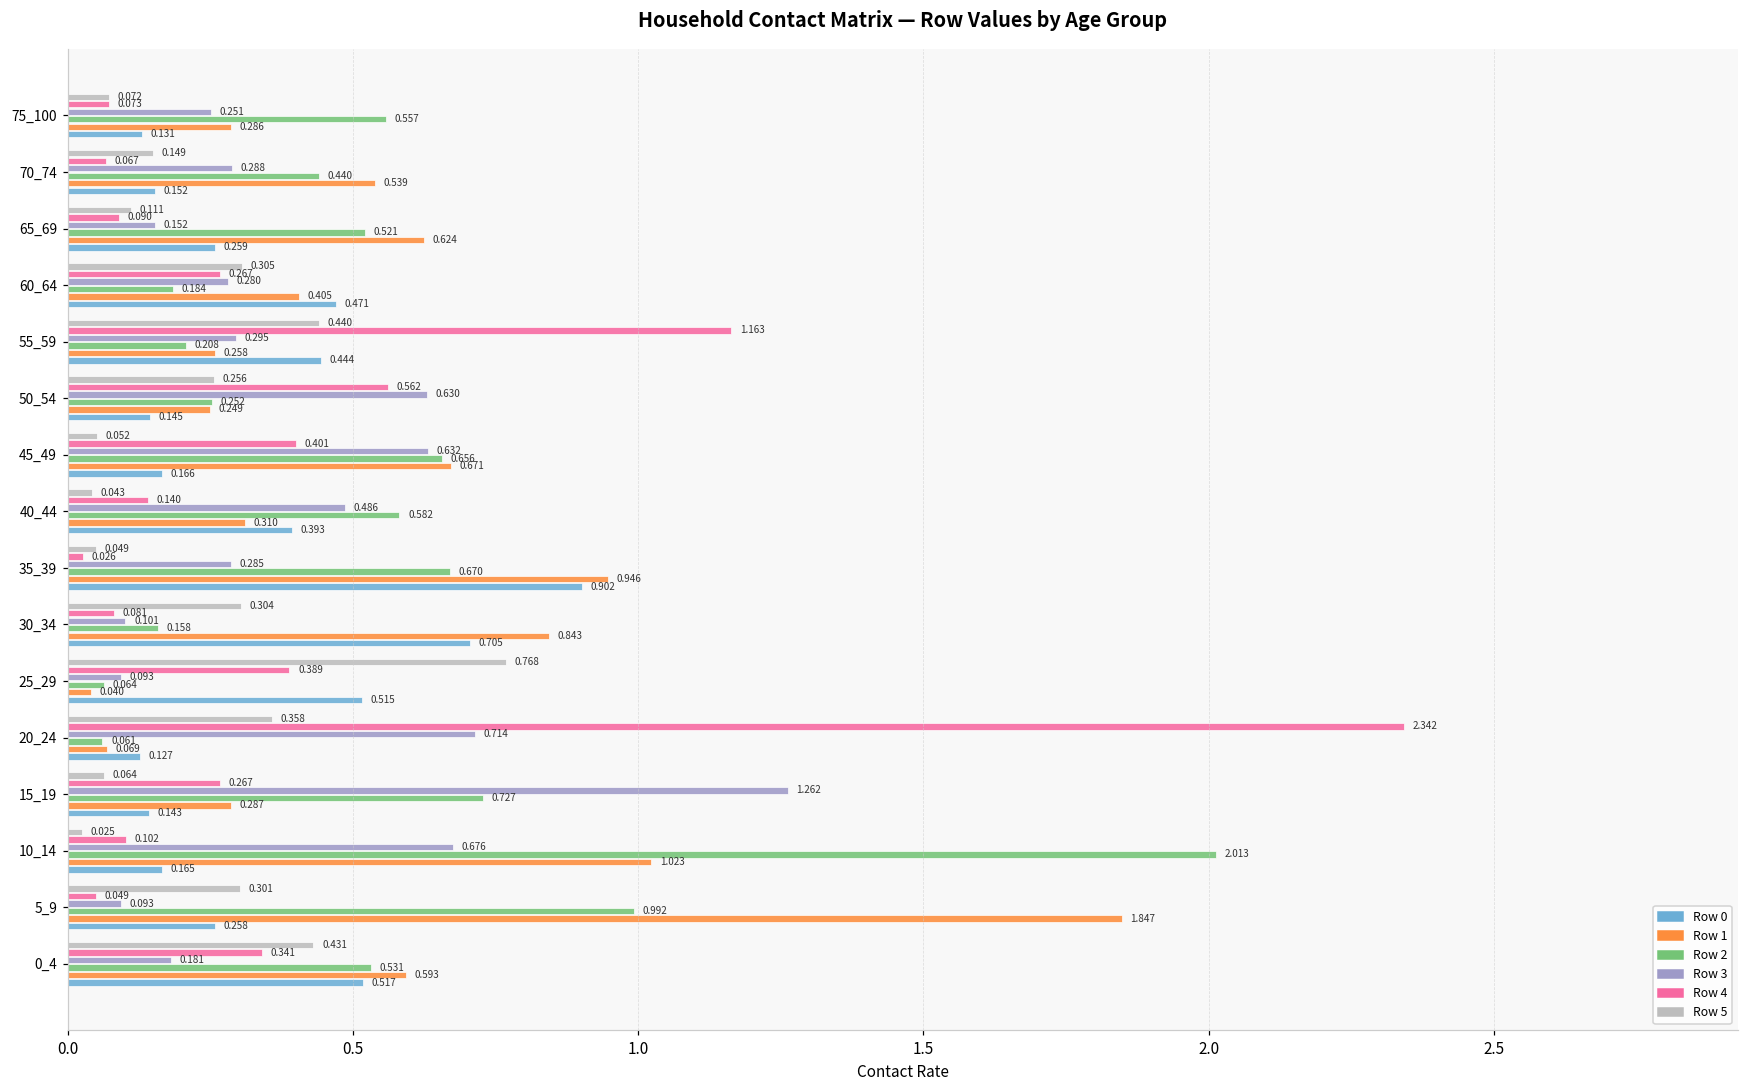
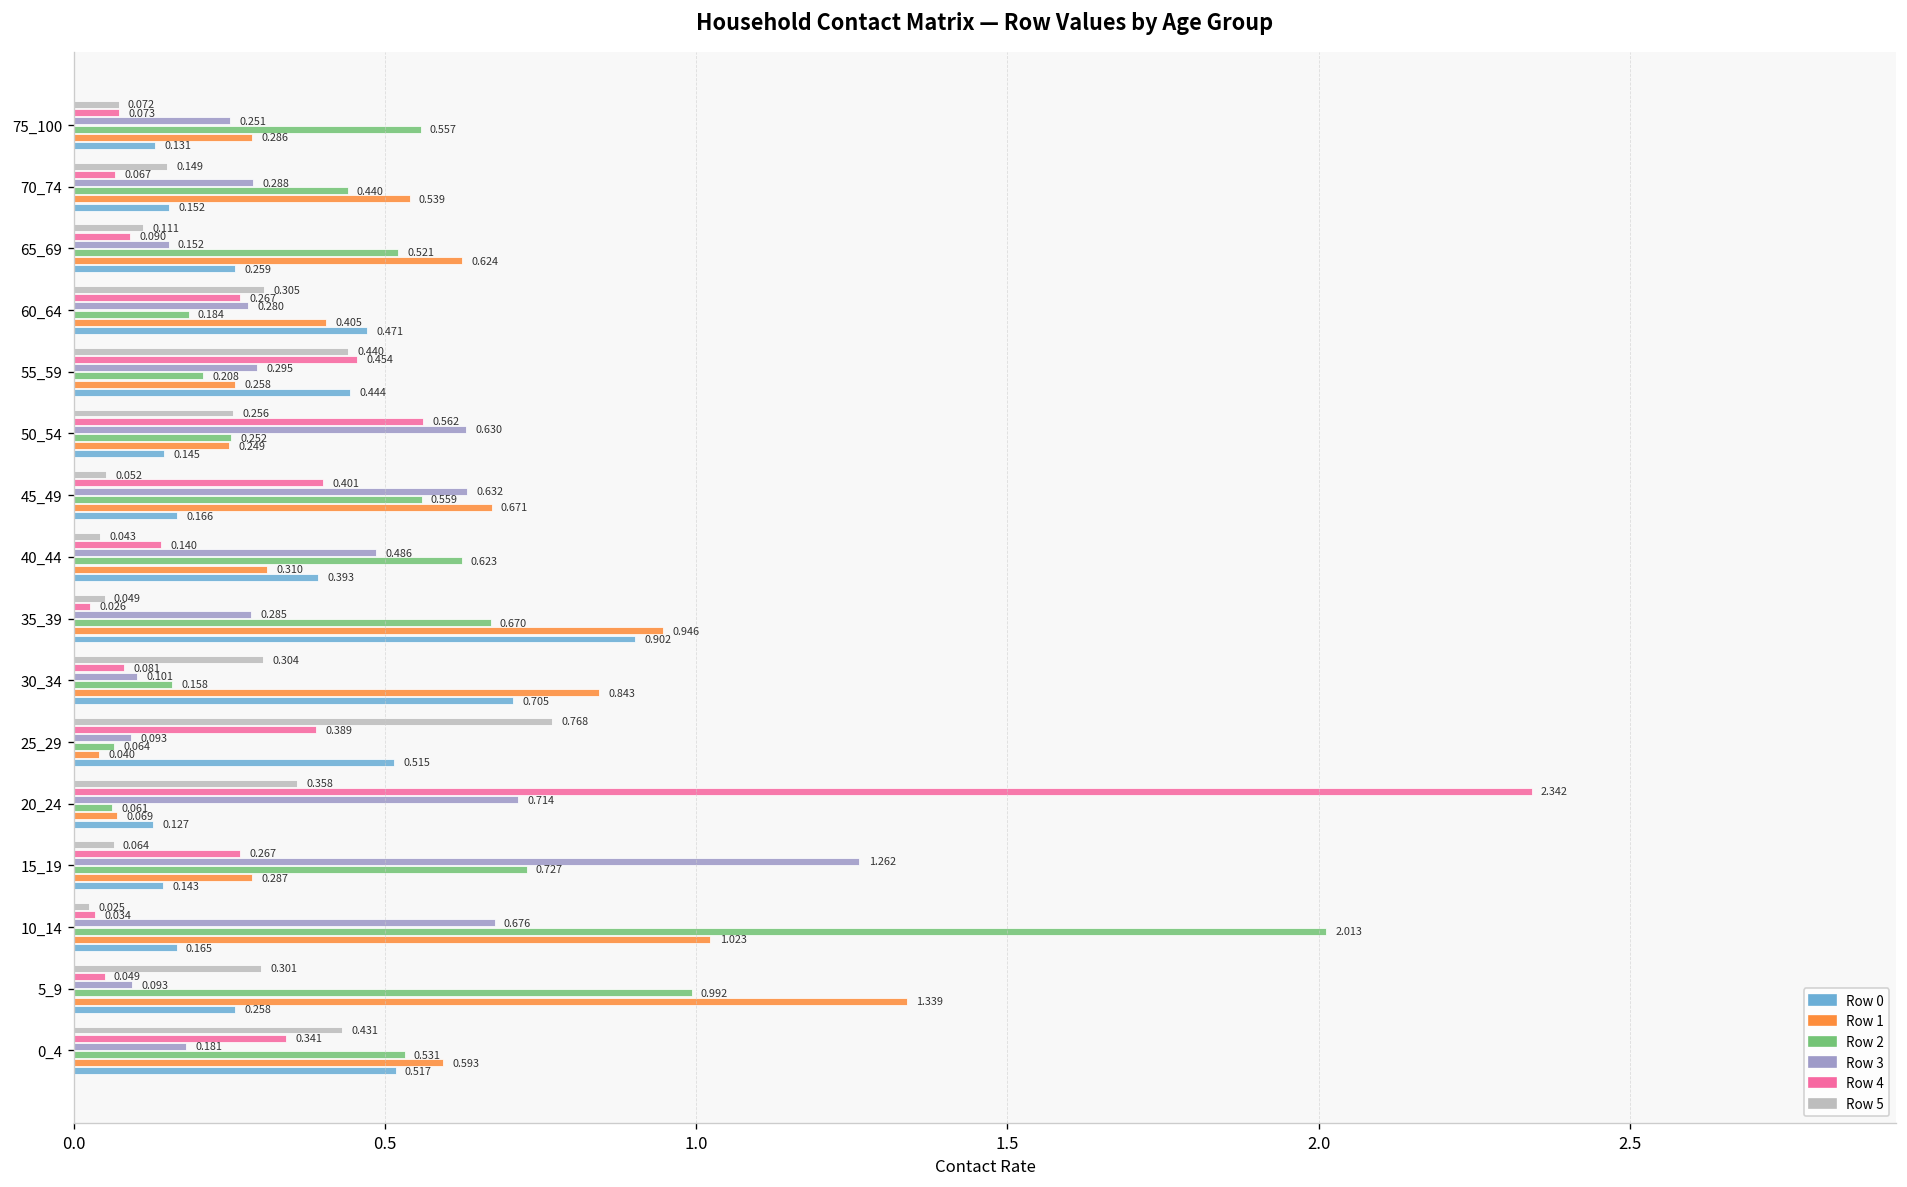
  {
    "Row 1": {
      "75_100": 0.286,
      "70_74": 0.539,
      "65_69": 0.624,
      "60_64": 0.405,
      "55_59": 0.258,
      "40_44": 0.310,
      "35_39": 0.946,
      "30_34": 0.843,
      "25_29": 0.040,
      "15_19": 0.287,
      "10_14": 1.023,
-     "5_9": 1.847,
+     "5_9": 1.339,
      "0_4": 0.593
    },
    "Row 2": {
      "75_100": 0.557,
      "70_74": 0.440,
      "65_69": 0.521,
      "60_64": 0.184,
      "55_59": 0.208,
-     "45_49": 0.656,
-     "40_44": 0.582,
+     "45_49": 0.559,
+     "40_44": 0.623,
      "35_39": 0.670,
      "30_34": 0.158,
      "25_29": 0.064,
      "15_19": 0.727,
      "10_14": 2.013,
      "5_9": 0.992,
      "0_4": 0.531
    },
    "Row 4": {
      "70_74": 0.067,
      "65_69": 0.090,
-     "55_59": 1.163,
+     "55_59": 0.454,
      "50_54": 0.562,
      "45_49": 0.401,
      "40_44": 0.140,
      "35_39": 0.026,
      "30_34": 0.081,
      "25_29": 0.389,
      "20_24": 2.342,
      "15_19": 0.267,
-     "10_14": 0.102,
+     "10_14": 0.034,
      "5_9": 0.049,
      "0_4": 0.341
    }
  }
